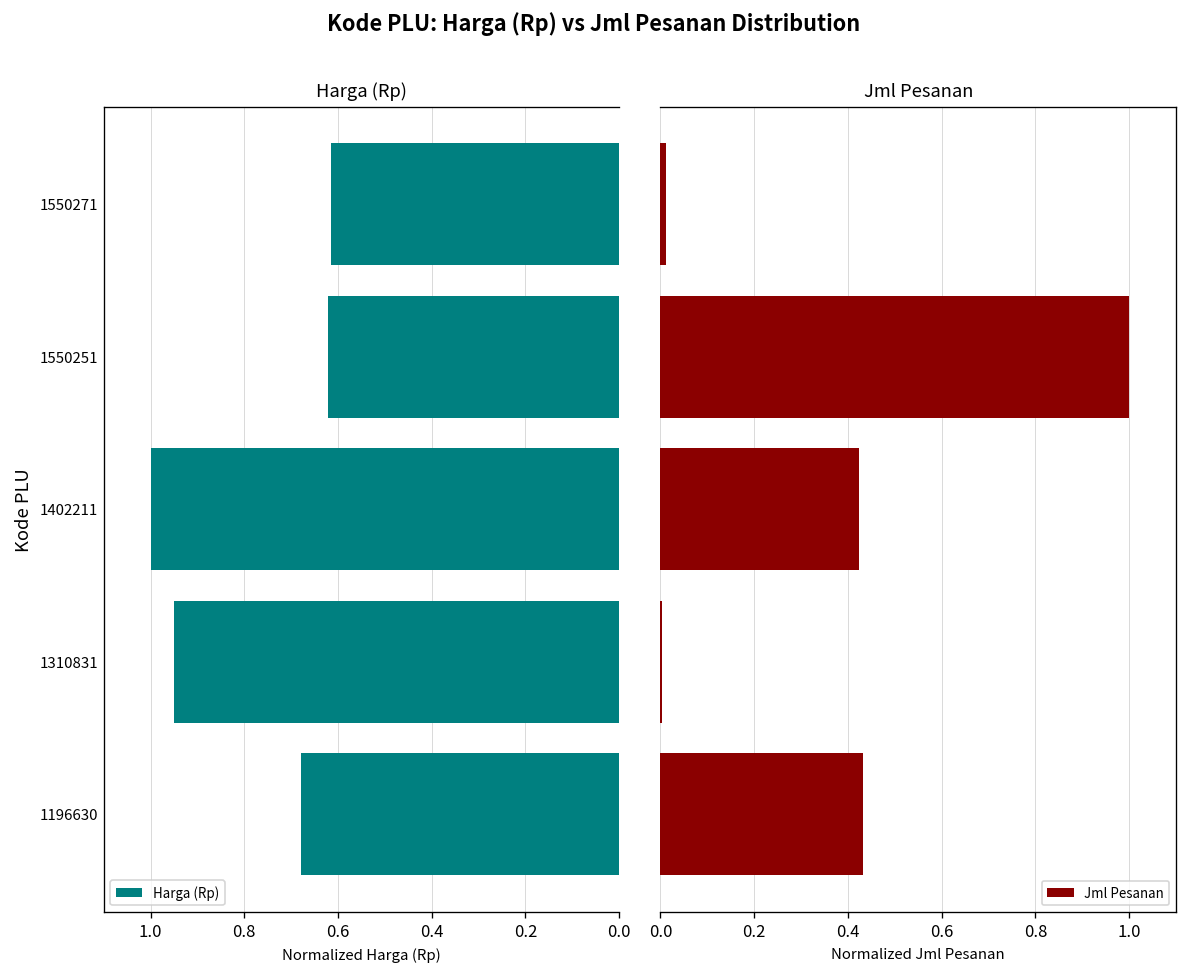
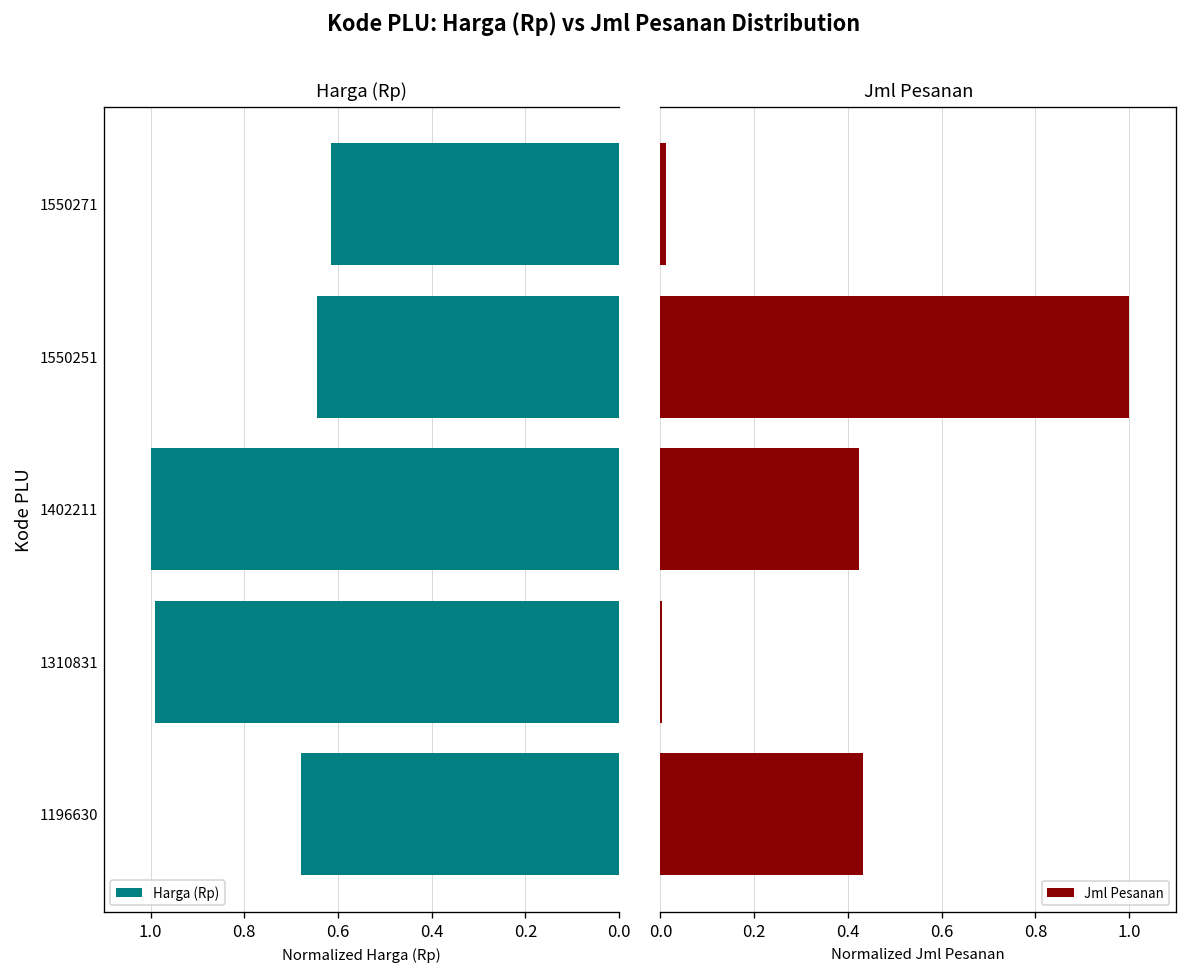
  {
    "Harga (Rp)": {
      "1550271": 0.62,
-     "1550251": 0.62,
+     "1550251": 0.64,
      "1402211": 1.00,
-     "1310831": 0.95,
+     "1310831": 0.99,
      "1196630": 0.68
    }
  }
